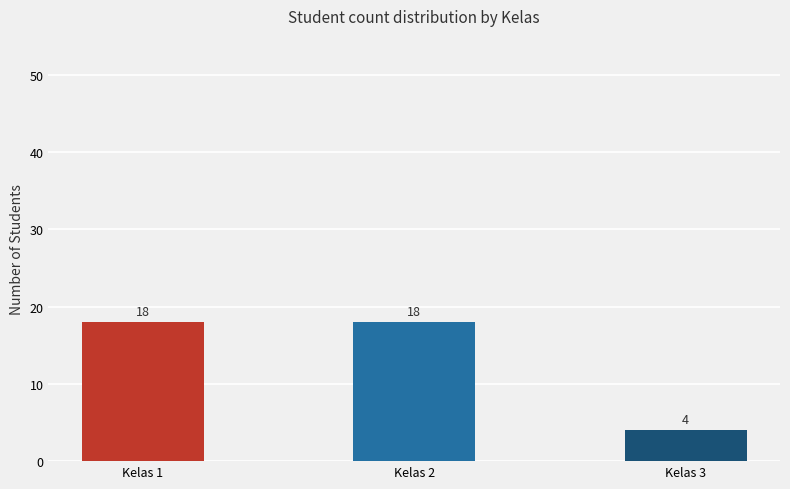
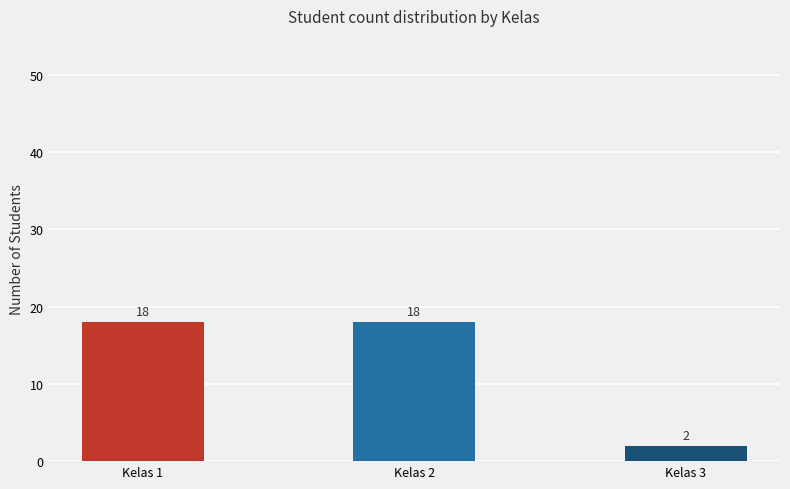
  {
    "Kelas 1": 18,
    "Kelas 2": 18,
-   "Kelas 3": 4
+   "Kelas 3": 2
  }
